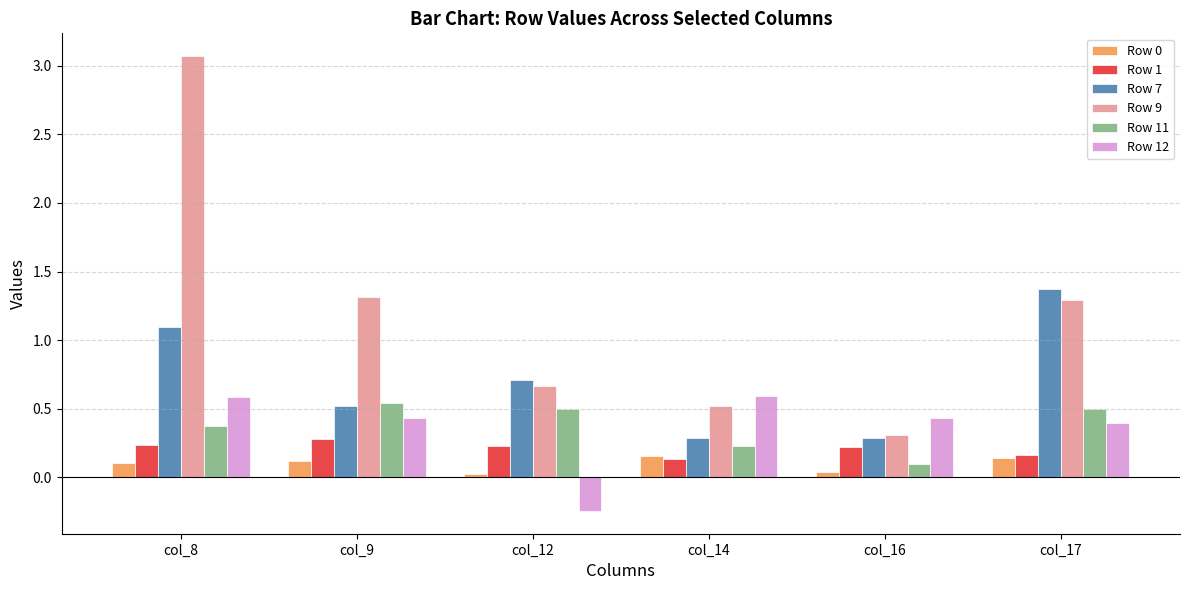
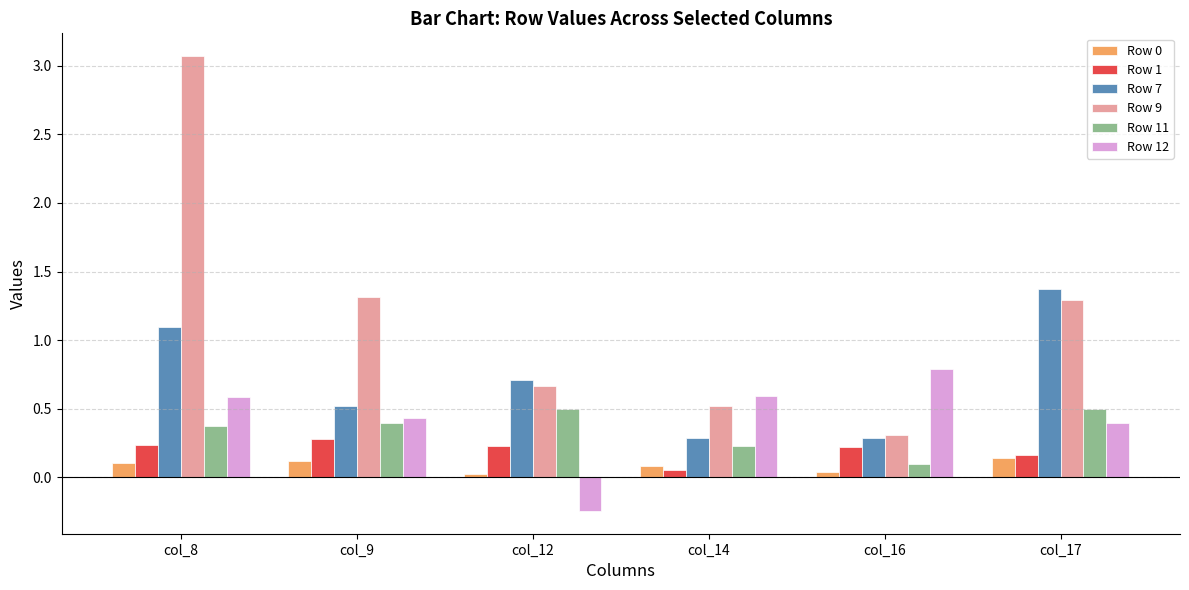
  {
    "Row 0": {
      "col_8": 0.10,
      "col_9": 0.12,
      "col_12": 0.03,
-     "col_14": 0.16,
+     "col_14": 0.08,
      "col_16": 0.04,
      "col_17": 0.14
    },
    "Row 1": {
      "col_8": 0.23,
      "col_9": 0.28,
      "col_12": 0.23,
-     "col_14": 0.14,
+     "col_14": 0.05,
      "col_16": 0.22,
      "col_17": 0.16
    },
    "Row 7": {
      "col_8": 1.09,
      "col_9": 0.52,
      "col_12": 0.71,
      "col_14": 0.29,
      "col_16": 0.28,
      "col_17": 1.37
    },
    "Row 9": {
      "col_8": 3.07,
      "col_9": 1.32,
      "col_12": 0.66,
      "col_14": 0.52,
      "col_16": 0.31,
      "col_17": 1.29
    },
    "Row 11": {
      "col_8": 0.38,
-     "col_9": 0.54,
+     "col_9": 0.39,
      "col_12": 0.50,
      "col_14": 0.23,
      "col_16": 0.10,
      "col_17": 0.50
    },
    "Row 12": {
      "col_8": 0.58,
      "col_9": 0.43,
      "col_12": -0.24,
      "col_14": 0.60,
-     "col_16": 0.43,
+     "col_16": 0.79,
      "col_17": 0.40
    }
  }
